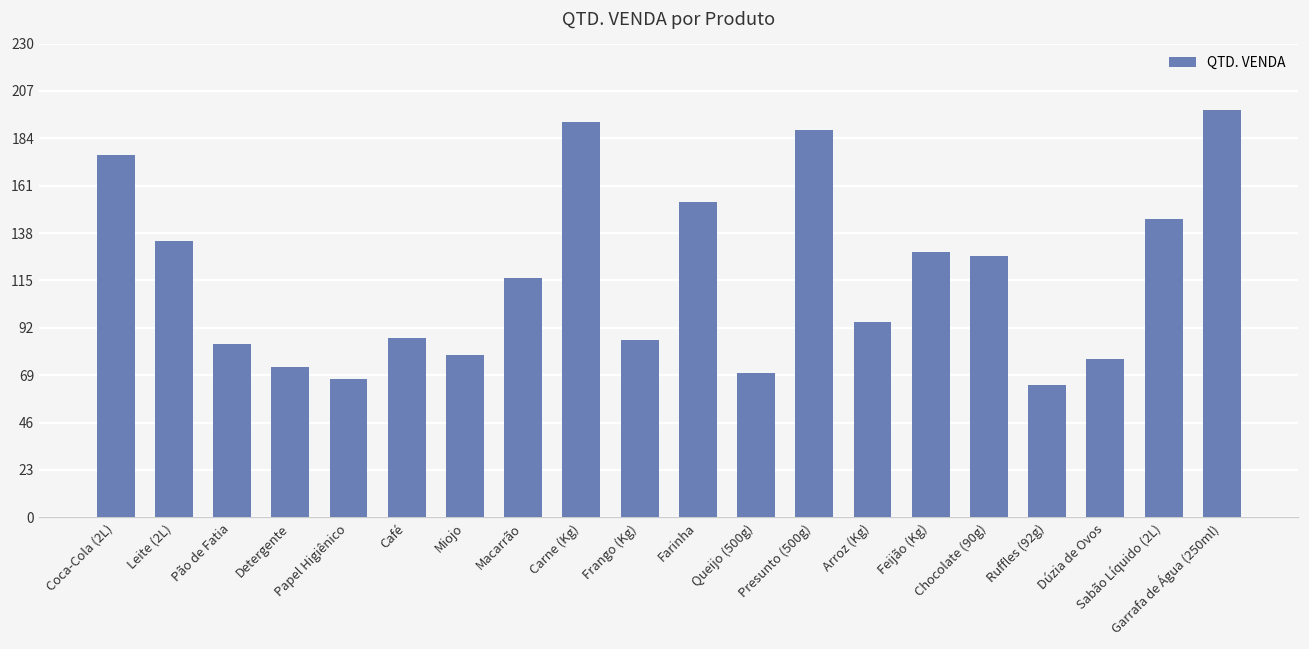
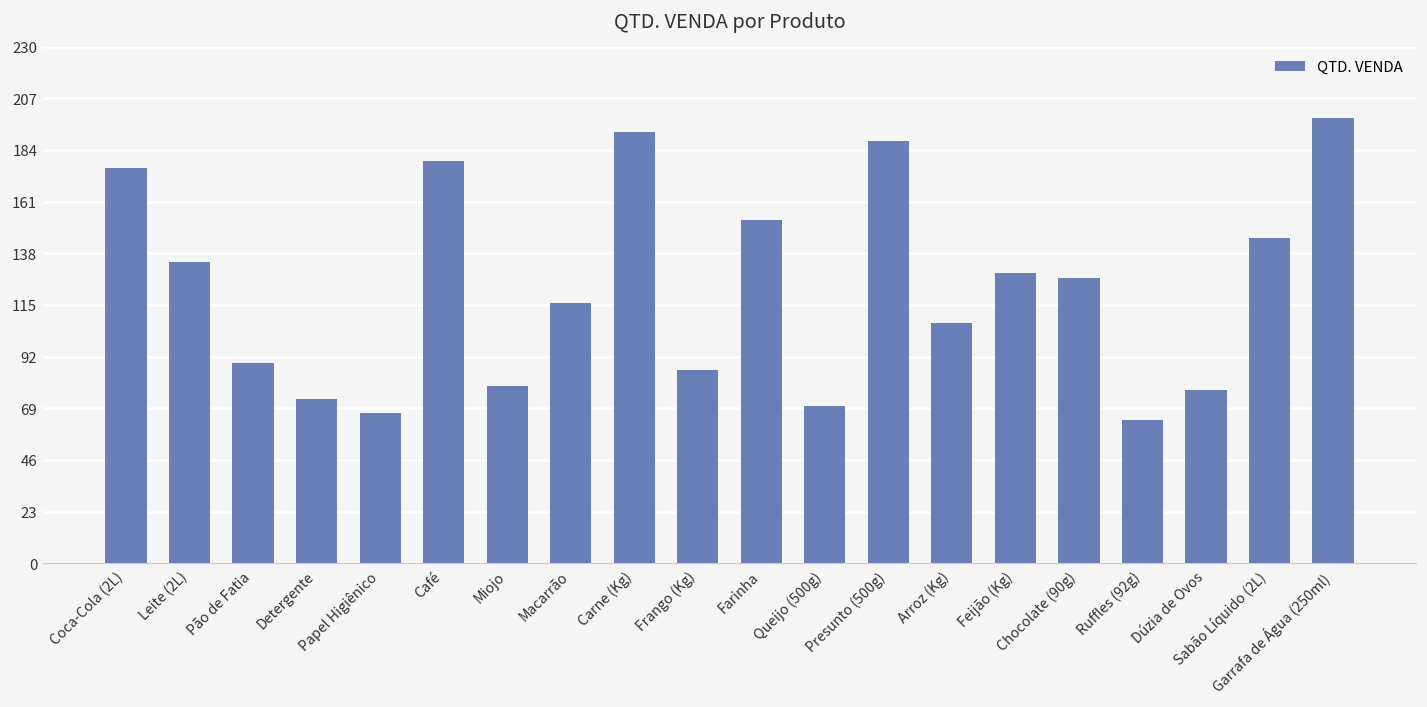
  {
    "Coca-Cola (2L)": 176,
    "Leite (2L)": 134,
-   "Pão de Fatia": 84,
+   "Pão de Fatia": 89,
    "Detergente": 73,
    "Papel Higiênico": 67,
-   "Café": 87,
+   "Café": 179,
    "Miojo": 79,
    "Macarrão": 116,
    "Carne (Kg)": 192,
    "Frango (Kg)": 86,
    "Farinha": 153,
    "Queijo (500g)": 70,
    "Presunto (500g)": 188,
-   "Arroz (Kg)": 95,
+   "Arroz (Kg)": 107,
    "Feijão (Kg)": 129,
    "Chocolate (90g)": 127,
    "Ruffles (92g)": 64,
    "Dúzia de Ovos": 77,
    "Sabão Líquido (2L)": 145,
    "Garrafa de Água (250ml)": 198
  }
